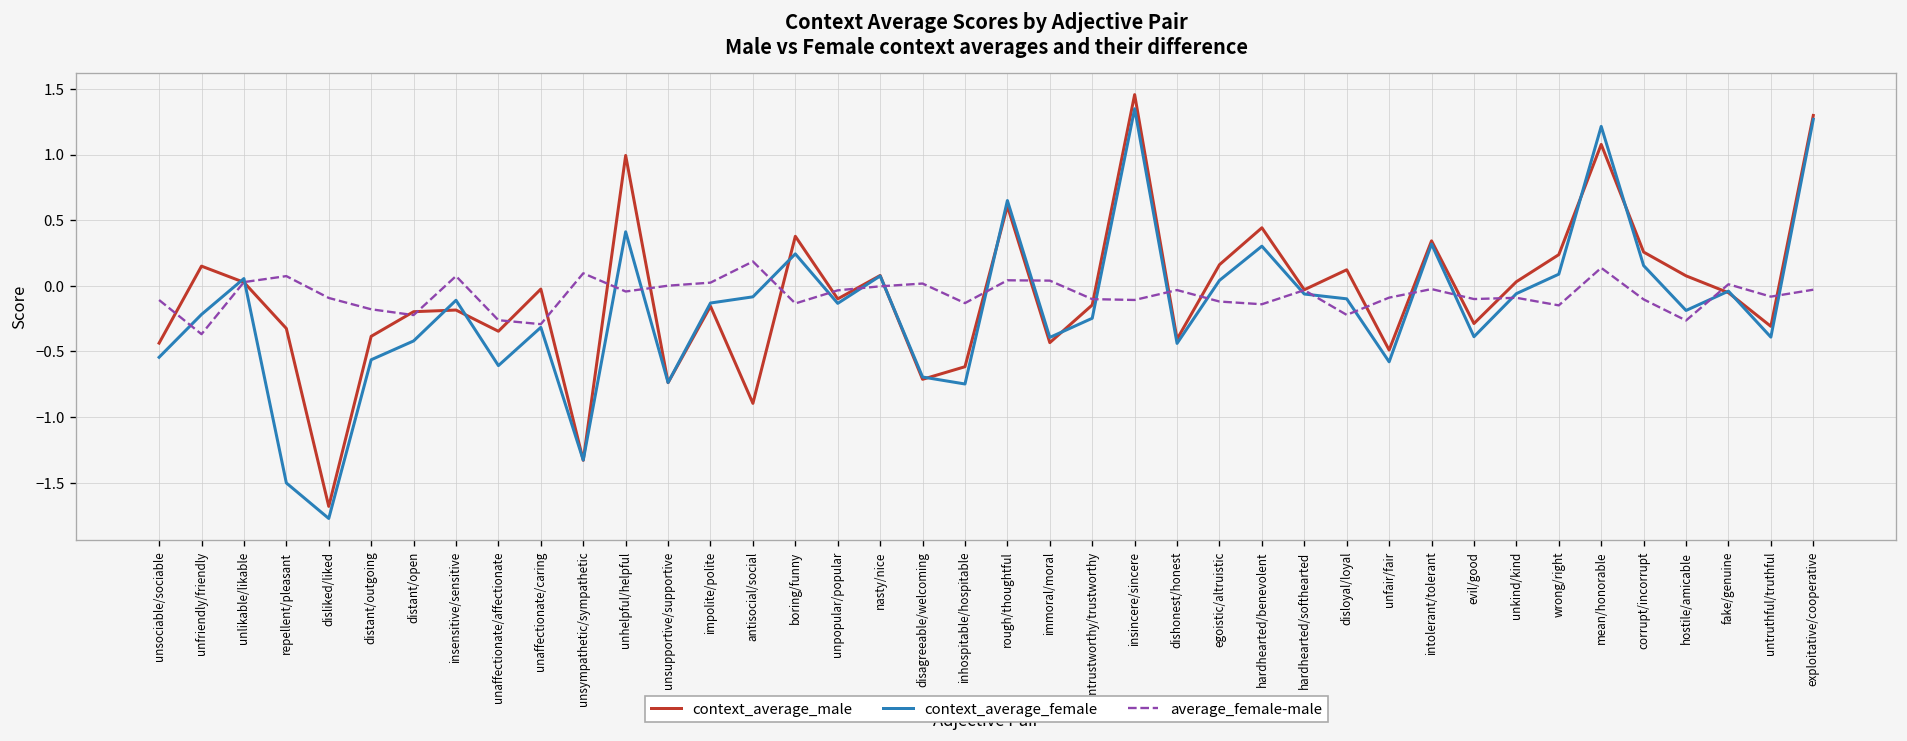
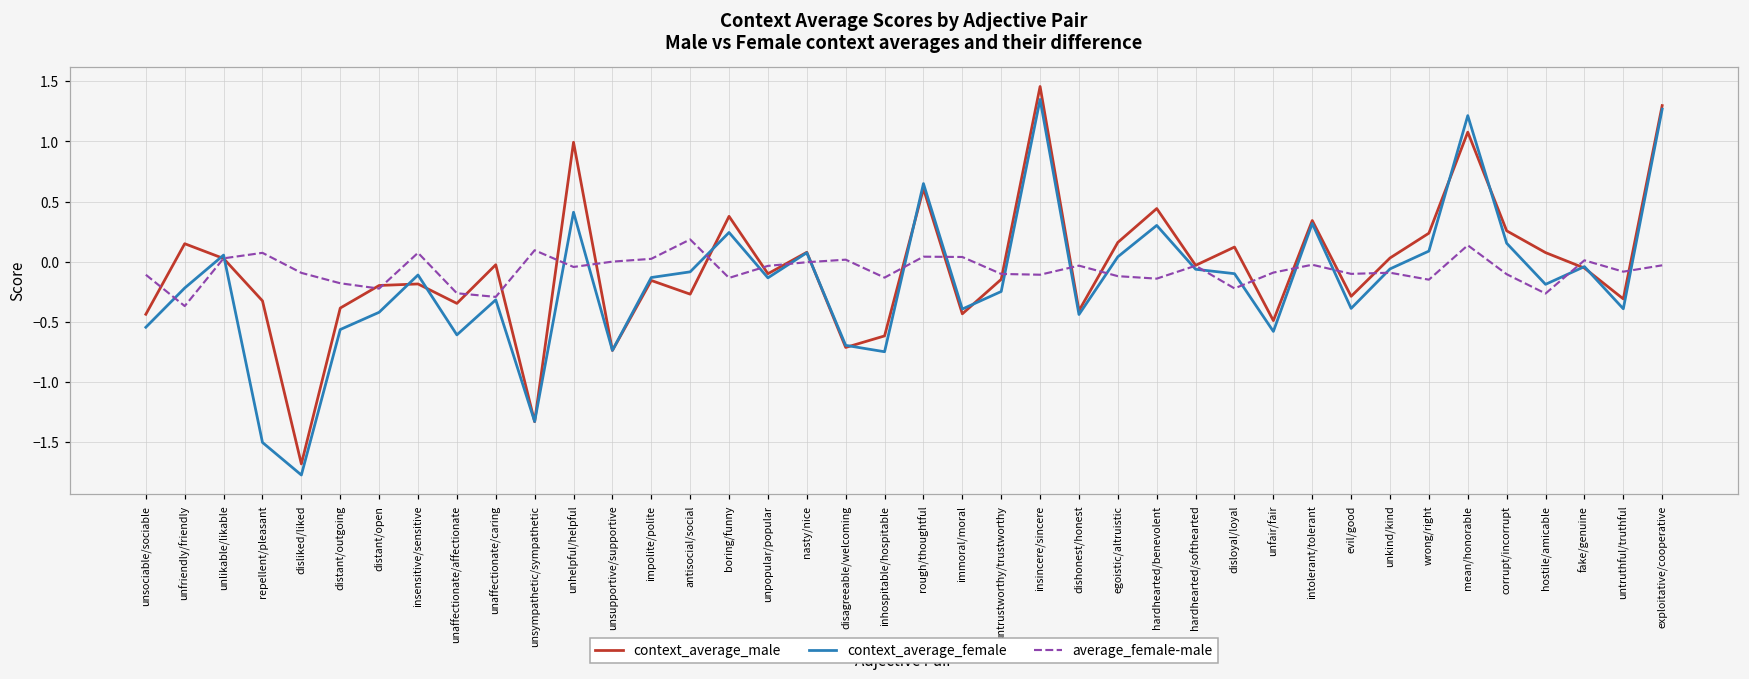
  {
    "context_average_male": {
      "unsociable/sociable": -0.44,
      "unfriendly/friendly": 0.15,
      "repellent/pleasant": -0.32,
      "disliked/liked": -1.68,
      "distant/outgoing": -0.38,
      "distant/open": -0.20,
      "insensitive/sensitive": -0.18,
      "unaffectionate/affectionate": -0.35,
      "unaffectionate/caring": -0.02,
      "unhelpful/helpful": 0.99,
      "impolite/polite": -0.16,
-     "antisocial/social": -0.90,
+     "antisocial/social": -0.27,
      "boring/funny": 0.38,
      "unpopular/popular": -0.10,
      "inhospitable/hospitable": -0.62,
      "rough/thoughtful": 0.61,
      "immoral/moral": -0.43,
      "untrustworthy/trustworthy": -0.15,
      "insincere/sincere": 1.46,
      "dishonest/honest": -0.41,
      "egoistic/altruistic": 0.16,
      "hardhearted/benevolent": 0.44,
      "disloyal/loyal": 0.12,
      "unfair/fair": -0.49,
      "intolerant/tolerant": 0.34,
      "evil/good": -0.29,
      "unkind/kind": 0.03,
      "wrong/right": 0.24,
      "mean/honorable": 1.08,
      "corrupt/incorrupt": 0.26,
      "hostile/amicable": 0.08,
      "untruthful/truthful": -0.31,
      "exploitative/cooperative": 1.30
    },
    "context_average_female": {
      "unsociable/sociable": -0.54,
      "unfriendly/friendly": -0.22,
      "unlikable/likable": 0.06,
      "repellent/pleasant": -1.50,
      "disliked/liked": -1.77,
      "distant/outgoing": -0.56,
      "distant/open": -0.42,
      "insensitive/sensitive": -0.11,
      "unaffectionate/affectionate": -0.61,
      "unaffectionate/caring": -0.32,
      "unhelpful/helpful": 0.41,
      "impolite/polite": -0.13,
      "antisocial/social": -0.08,
      "boring/funny": 0.24,
      "unpopular/popular": -0.13,
      "inhospitable/hospitable": -0.75,
      "rough/thoughtful": 0.65,
      "immoral/moral": -0.39,
      "untrustworthy/trustworthy": -0.25,
      "insincere/sincere": 1.35,
      "dishonest/honest": -0.44,
      "egoistic/altruistic": 0.04,
      "hardhearted/benevolent": 0.30,
      "hardhearted/softhearted": -0.06,
      "disloyal/loyal": -0.10,
      "unfair/fair": -0.58,
      "intolerant/tolerant": 0.32,
      "evil/good": -0.39,
      "unkind/kind": -0.06,
      "wrong/right": 0.09,
      "mean/honorable": 1.21,
      "corrupt/incorrupt": 0.15,
      "hostile/amicable": -0.19,
      "untruthful/truthful": -0.39,
      "exploitative/cooperative": 1.27
    },
    "average_female-male": {
      "unsociable/sociable": -0.11,
      "unfriendly/friendly": -0.37,
      "repellent/pleasant": 0.07,
      "disliked/liked": -0.09,
      "distant/outgoing": -0.18,
      "distant/open": -0.22,
      "insensitive/sensitive": 0.07,
      "unaffectionate/affectionate": -0.26,
      "unaffectionate/caring": -0.29,
      "unsympathetic/sympathetic": 0.10,
      "unhelpful/helpful": -0.04,
      "unsupportive/supportive": 0.00,
      "impolite/polite": 0.02,
      "antisocial/social": 0.19,
      "boring/funny": -0.13,
      "unpopular/popular": -0.03,
      "nasty/nice": 0.00,
      "disagreeable/welcoming": 0.02,
      "inhospitable/hospitable": -0.13,
      "rough/thoughtful": 0.04,
      "immoral/moral": 0.04,
      "untrustworthy/trustworthy": -0.10,
      "insincere/sincere": -0.11,
      "dishonest/honest": -0.03,
      "egoistic/altruistic": -0.12,
      "hardhearted/benevolent": -0.14,
      "disloyal/loyal": -0.22,
      "unfair/fair": -0.09,
      "intolerant/tolerant": -0.02,
      "evil/good": -0.10,
      "unkind/kind": -0.09,
      "wrong/right": -0.15,
      "mean/honorable": 0.14,
      "corrupt/incorrupt": -0.10,
      "hostile/amicable": -0.26,
      "fake/genuine": 0.01,
      "untruthful/truthful": -0.08,
      "exploitative/cooperative": -0.03
    }
  }
